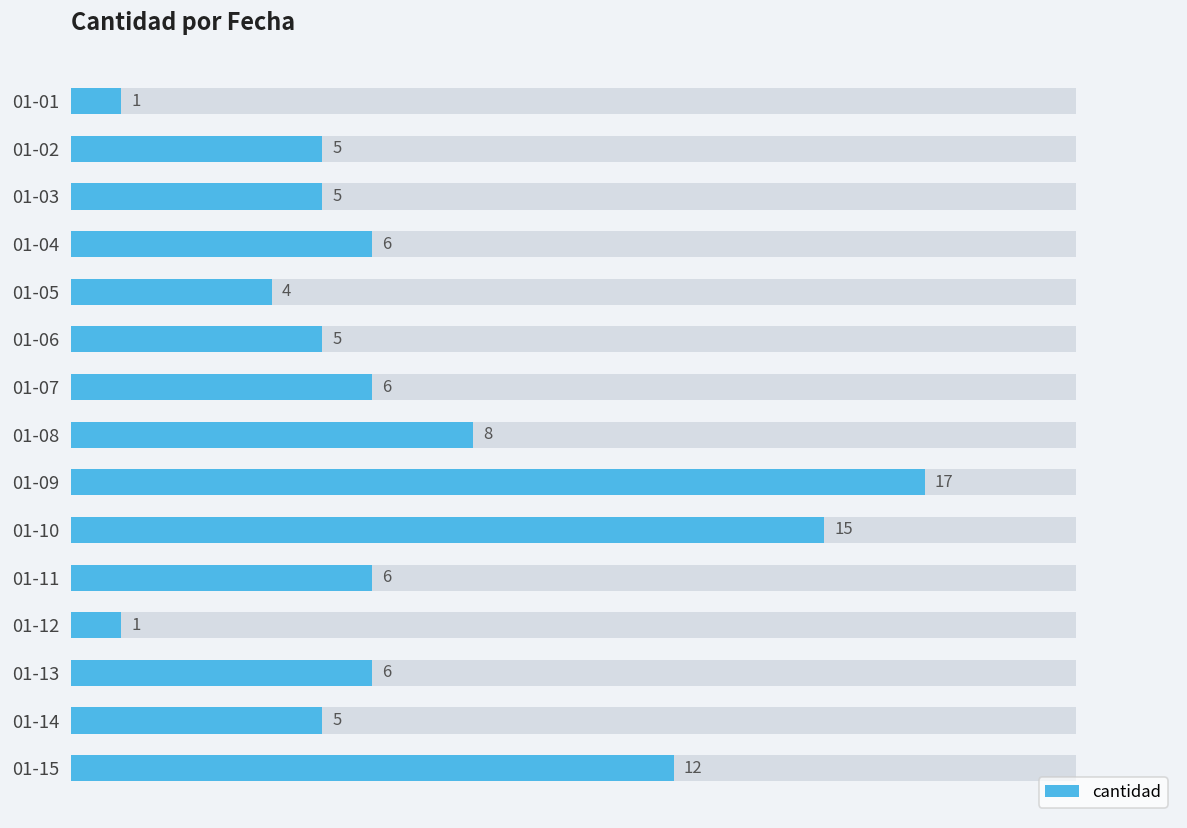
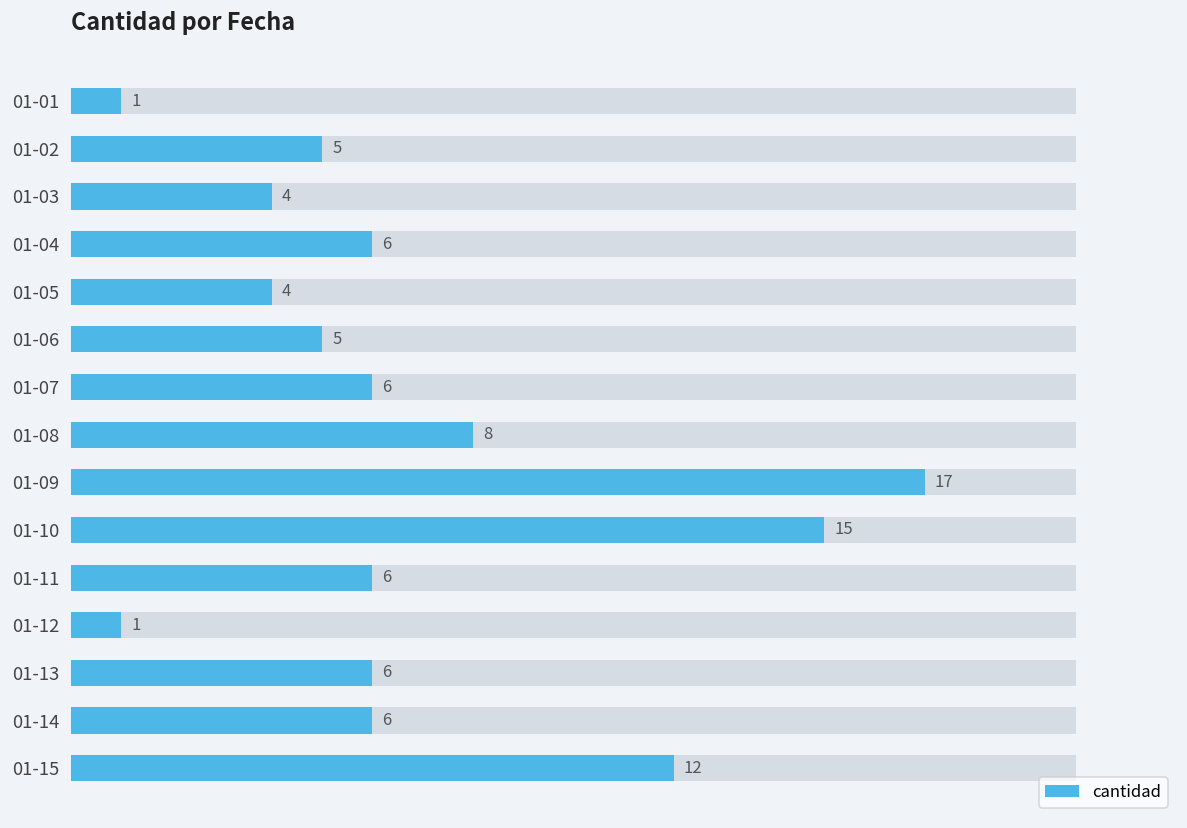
  {
    "cantidad": {
-     "01-03": 5,
-     "01-14": 5
+     "01-03": 4,
+     "01-14": 6
    }
  }
